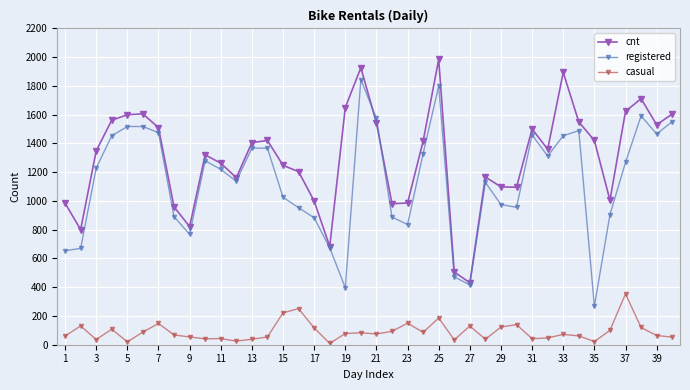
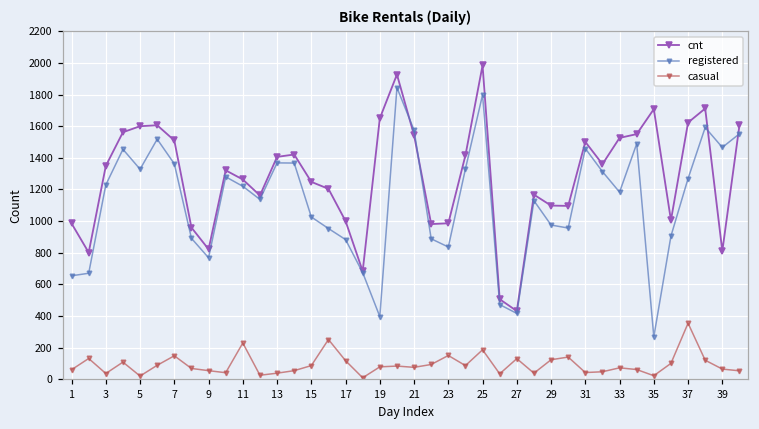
  {
    "cnt": {
      "1": 990,
      "3": 1350,
      "5": 1600,
      "7": 1510,
      "9": 820,
      "11": 1260,
      "13": 1410,
      "15": 1250,
      "17": 1000,
      "19": 1650,
      "21": 1540,
      "23": 990,
      "25": 1990,
      "29": 1100,
      "31": 1500,
-     "33": 1890,
-     "35": 1420,
+     "33": 1530,
+     "35": 1710,
      "37": 1620,
-     "39": 1530
+     "39": 810
    },
    "registered": {
      "1": 650,
      "3": 1230,
-     "5": 1520,
-     "7": 1480,
+     "5": 1330,
+     "7": 1360,
      "9": 770,
      "11": 1220,
      "13": 1370,
      "15": 1030,
      "17": 880,
      "19": 400,
      "21": 1580,
      "23": 840,
      "25": 1800,
      "29": 980,
      "31": 1460,
-     "33": 1450,
+     "33": 1180,
      "35": 270,
      "37": 1270,
      "39": 1470
    },
    "casual": {
      "1": 60,
      "3": 40,
      "5": 20,
      "7": 150,
      "9": 50,
-     "11": 40,
+     "11": 230,
      "13": 40,
-     "15": 220,
+     "15": 90,
      "17": 120,
      "19": 80,
      "21": 80,
      "23": 150,
      "25": 190,
      "27": 130,
      "29": 120,
      "31": 40,
      "33": 70,
      "35": 20,
      "37": 350,
      "39": 60
    }
  }
